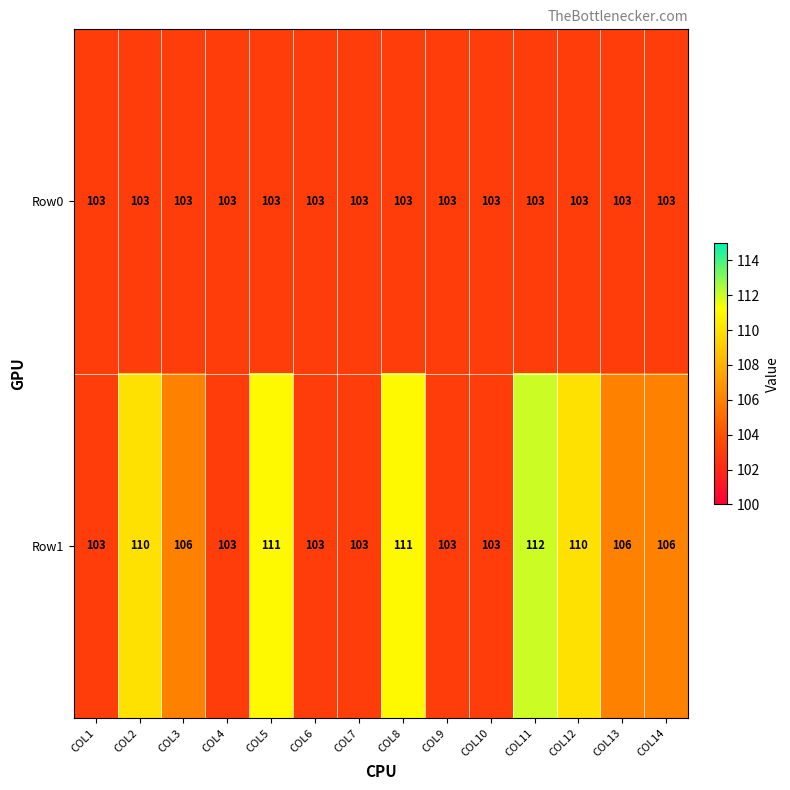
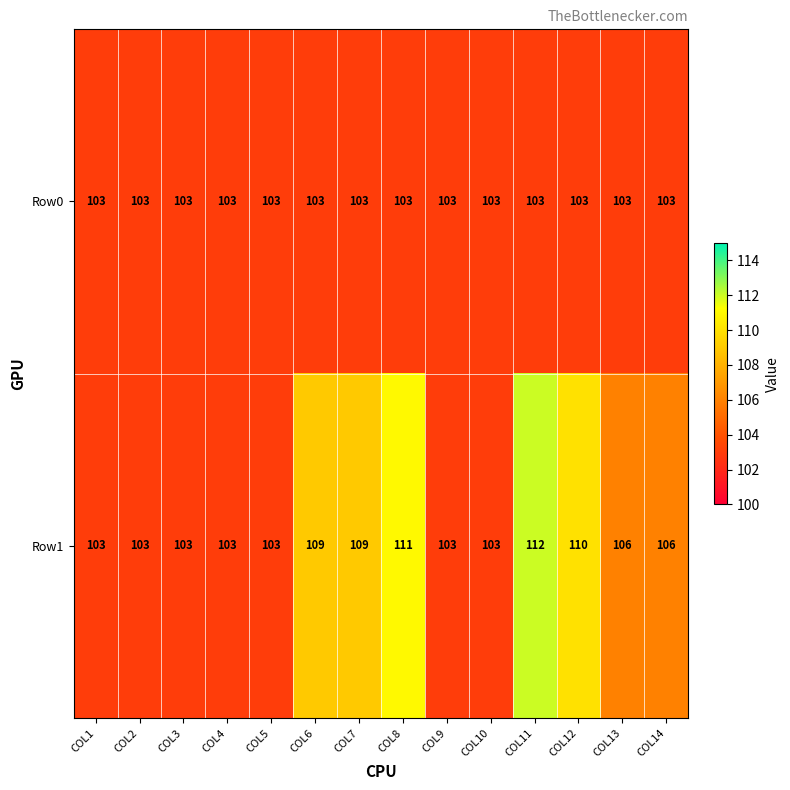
  {
    "Row0": {
      "COL1": 103,
      "COL2": 103,
      "COL3": 103,
      "COL4": 103,
      "COL5": 103,
      "COL6": 103,
      "COL7": 103,
      "COL8": 103,
      "COL9": 103,
      "COL10": 103,
      "COL11": 103,
      "COL12": 103,
      "COL13": 103,
      "COL14": 103
    },
    "Row1": {
      "COL1": 103,
-     "COL2": 110,
-     "COL3": 106,
+     "COL2": 103,
+     "COL3": 103,
      "COL4": 103,
-     "COL5": 111,
-     "COL6": 103,
-     "COL7": 103,
+     "COL5": 103,
+     "COL6": 109,
+     "COL7": 109,
      "COL8": 111,
      "COL9": 103,
      "COL10": 103,
      "COL11": 112,
      "COL12": 110,
      "COL13": 106,
      "COL14": 106
    }
  }
